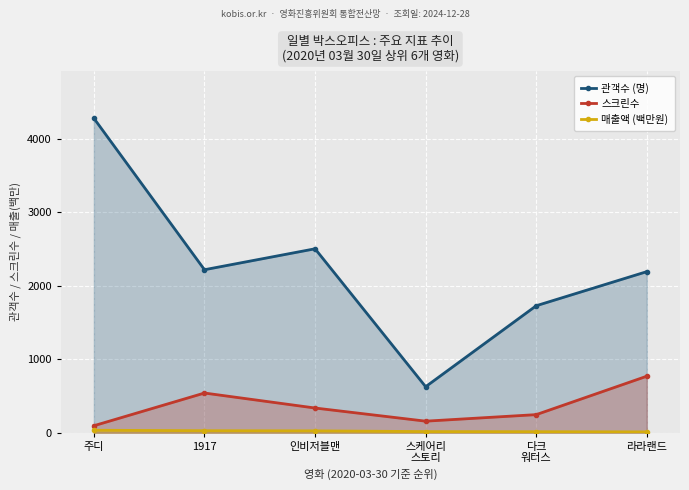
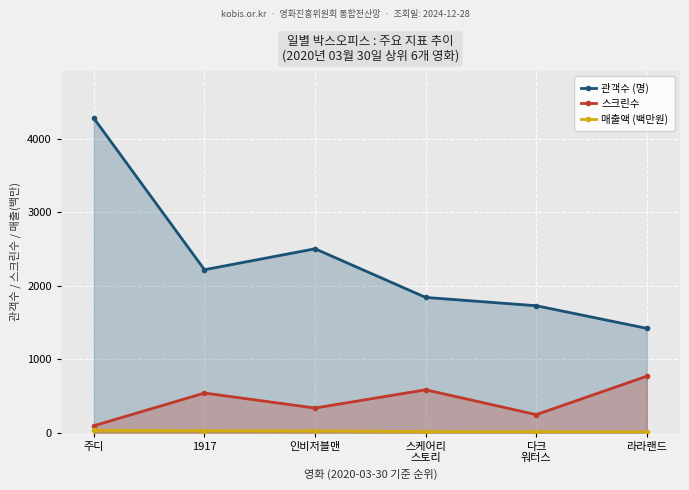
  {
    "관객수 (명)": {
      "주디": 4300,
      "1917": 2200,
      "인비저블맨": 2500,
-     "스케어리 스토리": 600,
+     "스케어리 스토리": 1800,
      "다크 워터스": 1700,
-     "라라랜드": 2200
+     "라라랜드": 1400
    },
    "스크린수": {
      "주디": 100,
      "1917": 500,
      "인비저블맨": 300,
-     "스케어리 스토리": 200,
+     "스케어리 스토리": 600,
      "다크 워터스": 200,
      "라라랜드": 800
    },
    "매출액 (백만원)": {
      "주디": 0,
      "1917": 0,
      "인비저블맨": 0,
      "스케어리 스토리": 0,
      "다크 워터스": 0,
      "라라랜드": 0
    }
  }
